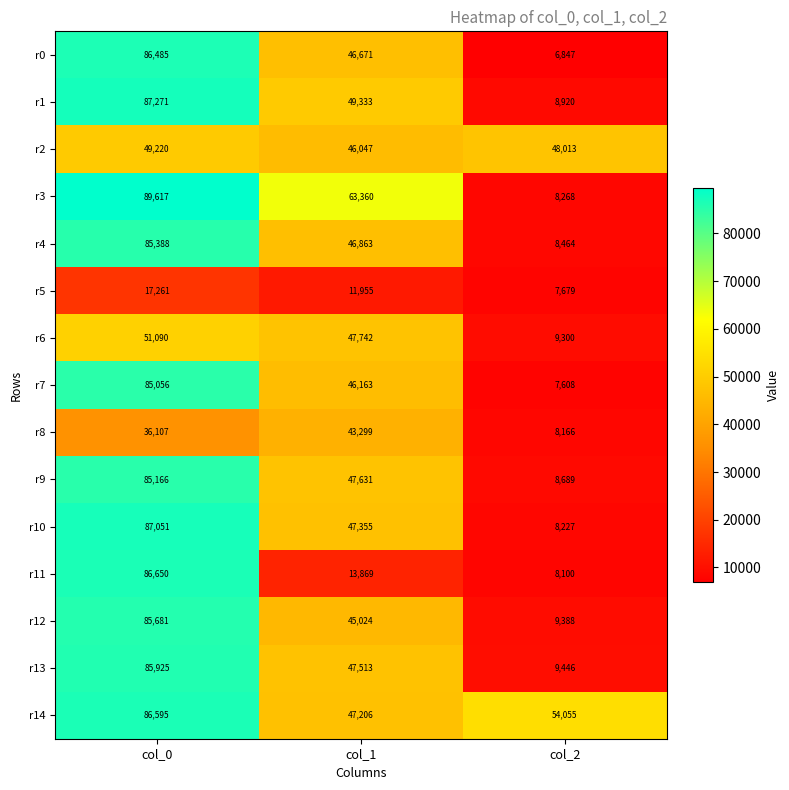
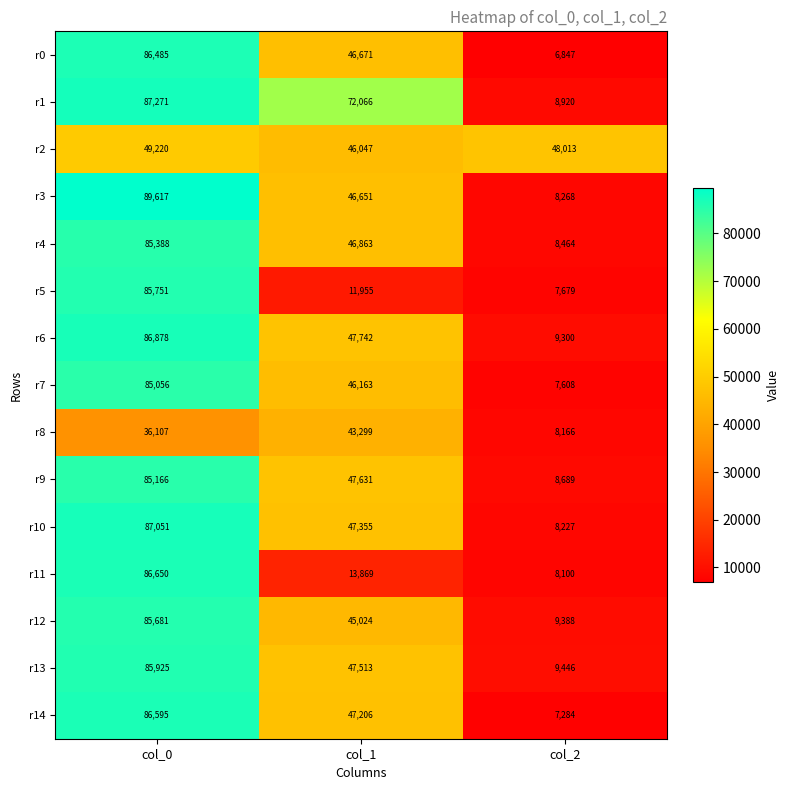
  {
    "r0": {
      "col_0": "86,485",
      "col_1": "46,671",
      "col_2": "6,847"
    },
    "r1": {
      "col_0": "87,271",
-     "col_1": "49,333",
+     "col_1": "72,066",
      "col_2": "8,920"
    },
    "r2": {
      "col_0": "49,220",
      "col_1": "46,047",
      "col_2": "48,013"
    },
    "r3": {
      "col_0": "89,617",
-     "col_1": "63,360",
+     "col_1": "46,651",
      "col_2": "8,268"
    },
    "r4": {
      "col_0": "85,388",
      "col_1": "46,863",
      "col_2": "8,464"
    },
    "r5": {
-     "col_0": "17,261",
+     "col_0": "85,751",
      "col_1": "11,955",
      "col_2": "7,679"
    },
    "r6": {
-     "col_0": "51,090",
+     "col_0": "86,878",
      "col_1": "47,742",
      "col_2": "9,300"
    },
    "r7": {
      "col_0": "85,056",
      "col_1": "46,163",
      "col_2": "7,608"
    },
    "r8": {
      "col_0": "36,107",
      "col_1": "43,299",
      "col_2": "8,166"
    },
    "r9": {
      "col_0": "85,166",
      "col_1": "47,631",
      "col_2": "8,689"
    },
    "r10": {
      "col_0": "87,051",
      "col_1": "47,355",
      "col_2": "8,227"
    },
    "r11": {
      "col_0": "86,650",
      "col_1": "13,869",
      "col_2": "8,100"
    },
    "r12": {
      "col_0": "85,681",
      "col_1": "45,024",
      "col_2": "9,388"
    },
    "r13": {
      "col_0": "85,925",
      "col_1": "47,513",
      "col_2": "9,446"
    },
    "r14": {
      "col_0": "86,595",
      "col_1": "47,206",
-     "col_2": "54,055"
+     "col_2": "7,284"
    }
  }
